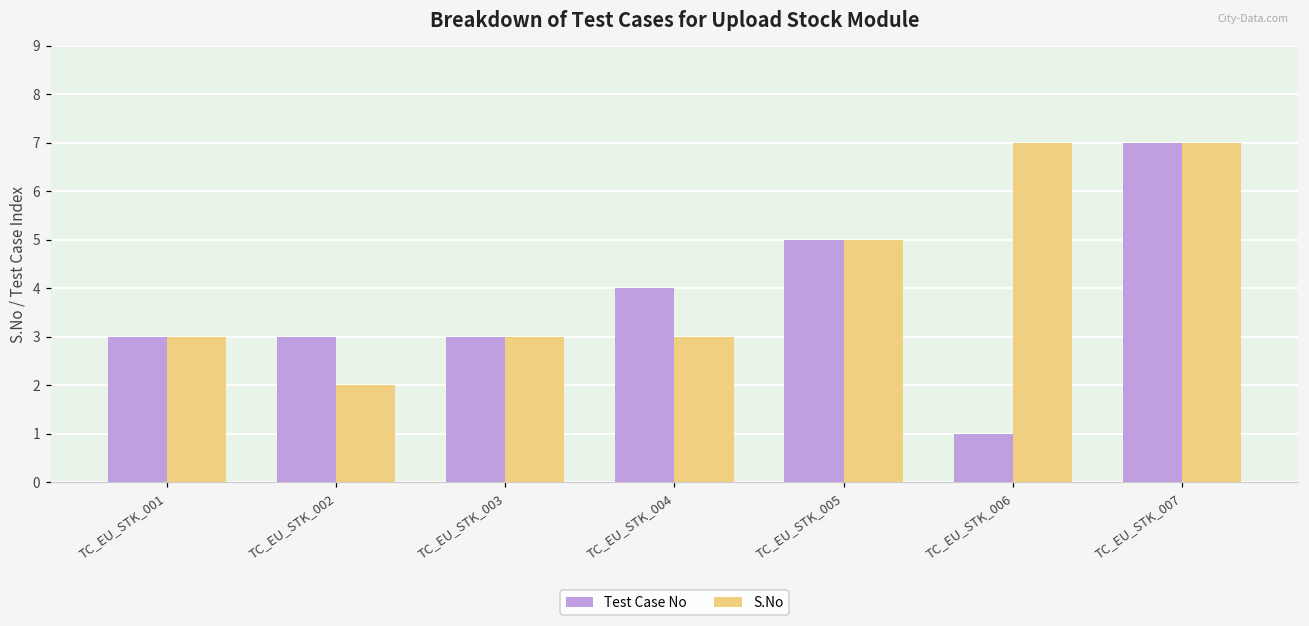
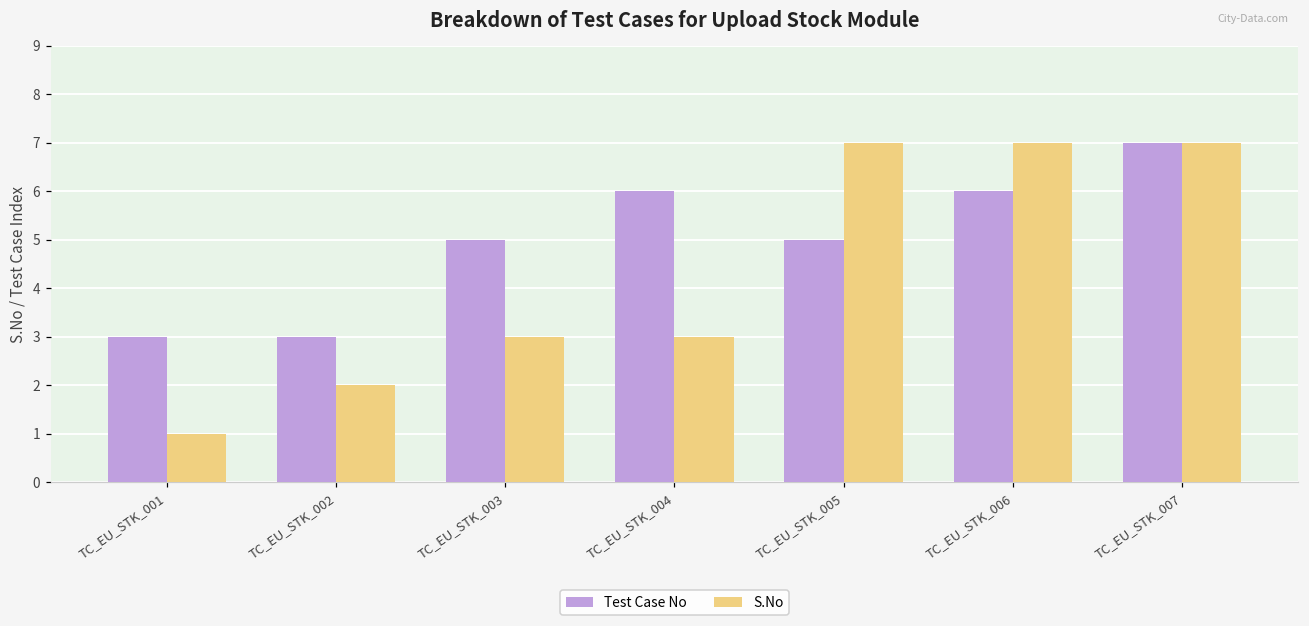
  {
    "Test Case No": {
      "TC_EU_STK_001": 3,
      "TC_EU_STK_002": 3,
-     "TC_EU_STK_003": 3,
-     "TC_EU_STK_004": 4,
+     "TC_EU_STK_003": 5,
+     "TC_EU_STK_004": 6,
      "TC_EU_STK_005": 5,
-     "TC_EU_STK_006": 1,
+     "TC_EU_STK_006": 6,
      "TC_EU_STK_007": 7
    },
    "S.No": {
-     "TC_EU_STK_001": 3,
+     "TC_EU_STK_001": 1,
      "TC_EU_STK_002": 2,
      "TC_EU_STK_003": 3,
      "TC_EU_STK_004": 3,
-     "TC_EU_STK_005": 5,
+     "TC_EU_STK_005": 7,
      "TC_EU_STK_006": 7,
      "TC_EU_STK_007": 7
    }
  }
